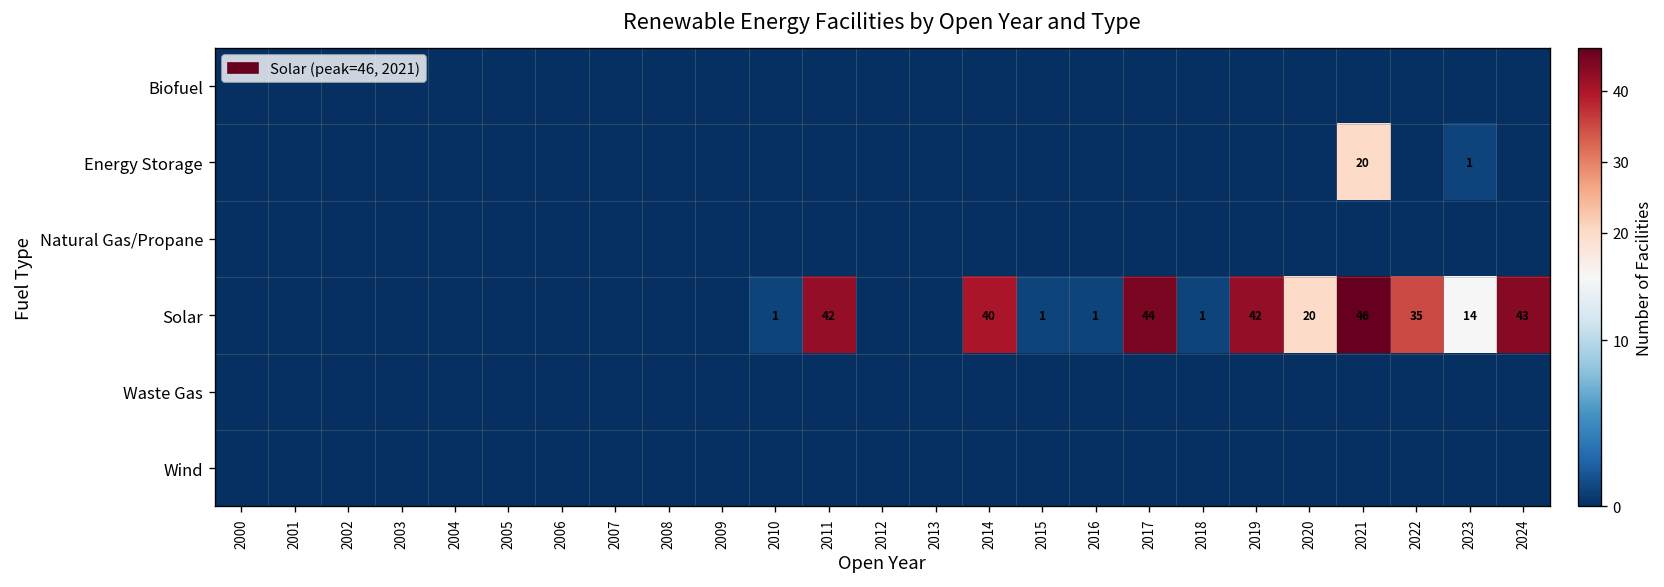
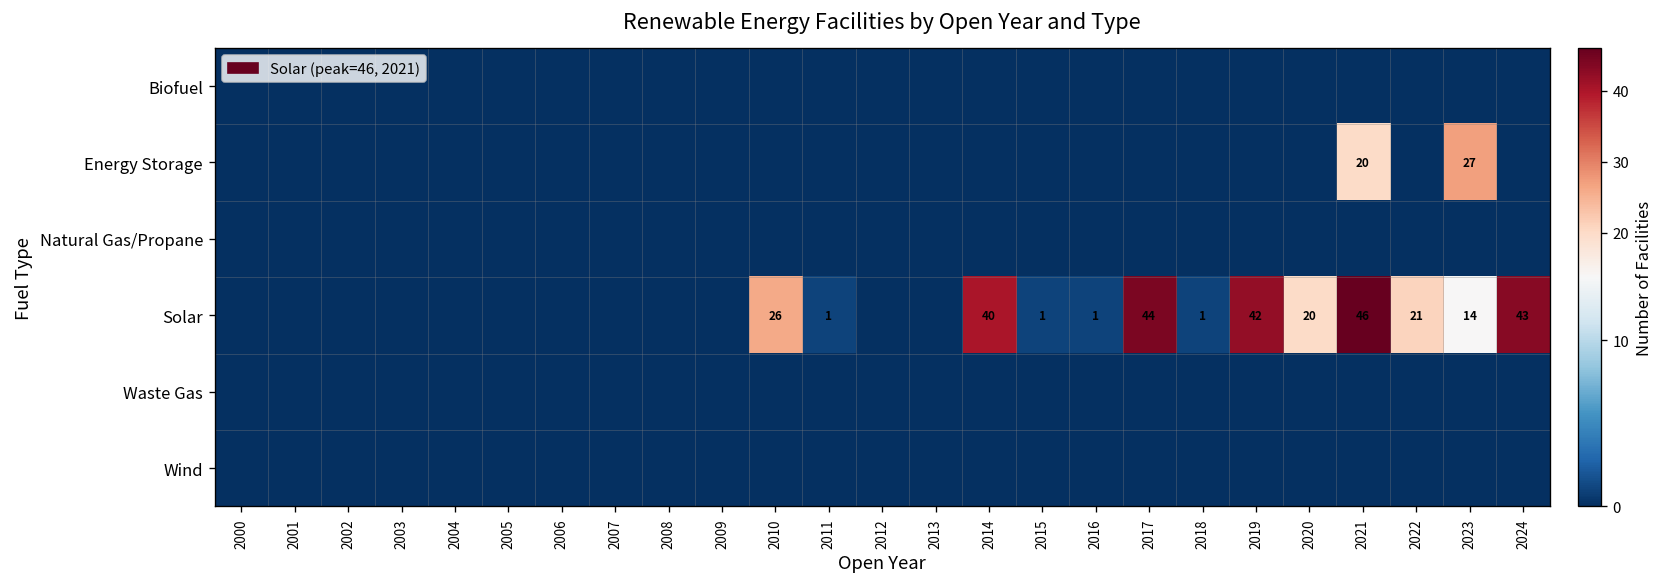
  {
    "Energy Storage": {
      "2021": 20,
-     "2023": 1
+     "2023": 27
    },
    "Solar": {
-     "2010": 1,
-     "2011": 42,
+     "2010": 26,
+     "2011": 1,
      "2014": 40,
      "2015": 1,
      "2016": 1,
      "2017": 44,
      "2018": 1,
      "2019": 42,
      "2020": 20,
      "2021": 46,
-     "2022": 35,
+     "2022": 21,
      "2023": 14,
      "2024": 43
    }
  }
